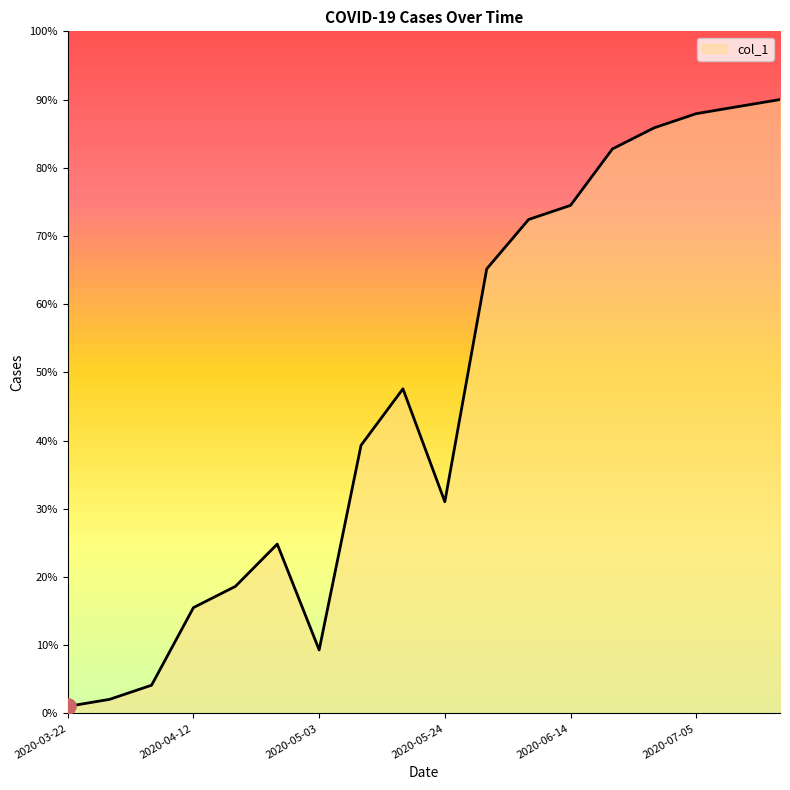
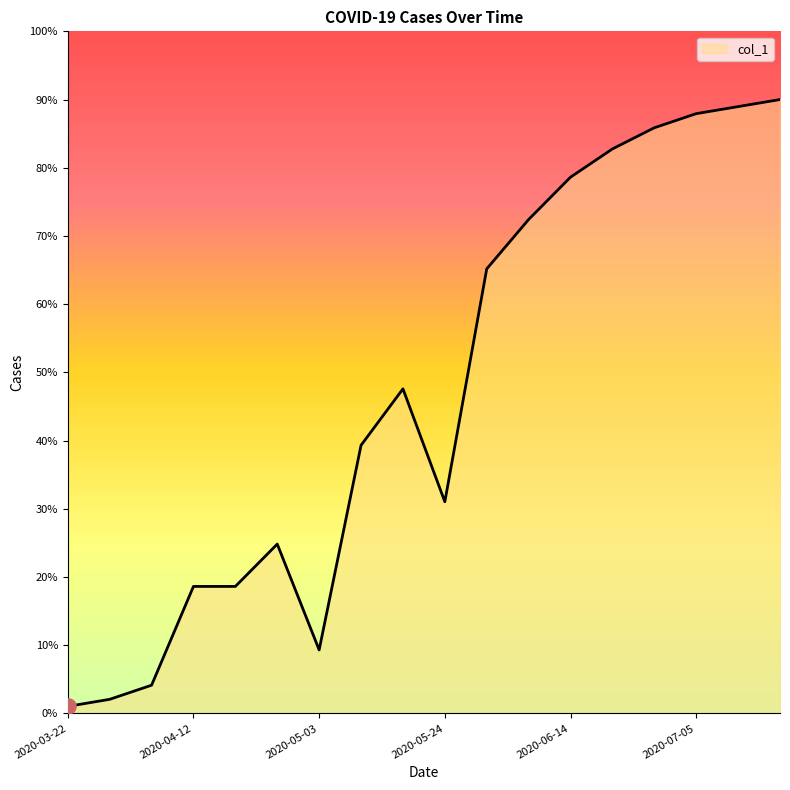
  {
    "col_1": {
-     "2020-04-12": "16%",
+     "2020-04-12": "19%",
      "2020-05-03": "9%",
      "2020-05-24": "31%",
-     "2020-06-14": "74%",
+     "2020-06-14": "79%",
      "2020-07-05": "88%"
    }
  }
